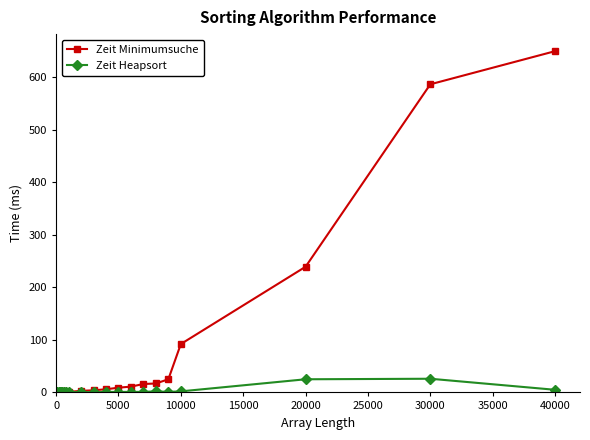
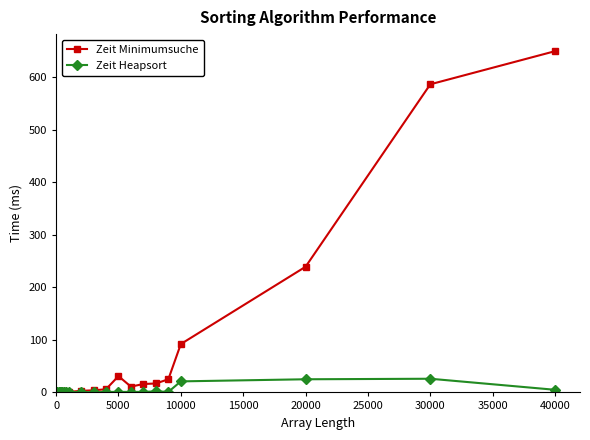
  {
    "Zeit Minimumsuche": {
-     "5000": 10,
+     "5000": 30,
      "10000": 90,
      "20000": 240,
      "30000": 590,
      "40000": 650
    },
    "Zeit Heapsort": {
      "5000": 0,
-     "10000": 0,
+     "10000": 20,
      "20000": 30,
      "30000": 30,
      "40000": 10
    }
  }
